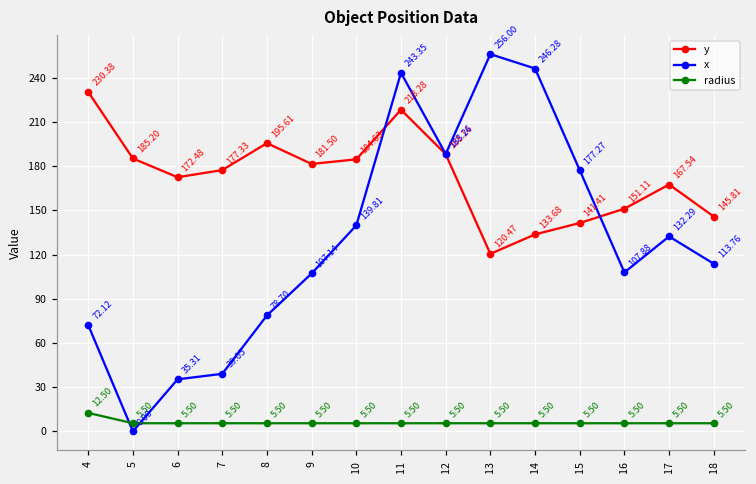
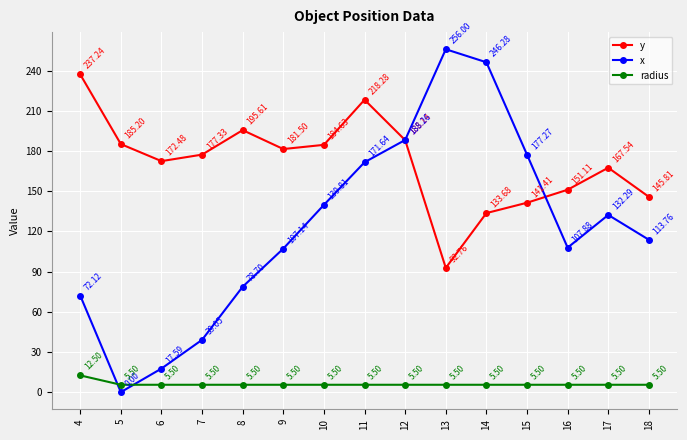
  {
    "y": {
-     "4": 230.38,
+     "4": 237.24,
      "5": 185.20,
      "6": 172.48,
      "7": 177.33,
      "8": 195.61,
      "9": 181.50,
      "10": 184.63,
      "11": 218.28,
-     "13": 120.47,
+     "13": 92.76,
      "14": 133.68,
      "15": 141.41,
      "16": 151.11,
      "17": 167.54,
      "18": 145.81
    },
    "x": {
      "4": 72.12,
-     "6": 35.31,
+     "6": 17.59,
      "7": 39.05,
      "8": 78.70,
      "9": 107.14,
      "10": 139.81,
-     "11": 243.35,
+     "11": 171.64,
      "13": 256.00,
      "14": 246.28,
      "15": 177.27,
      "16": 107.88,
      "17": 132.29,
      "18": 113.76
    },
    "radius": {
      "4": 12.50,
      "6": 5.50,
      "7": 5.50,
      "8": 5.50,
      "9": 5.50,
      "10": 5.50,
      "11": 5.50,
      "12": 5.50,
      "13": 5.50,
      "14": 5.50,
      "15": 5.50,
      "16": 5.50,
      "17": 5.50,
      "18": 5.50
    }
  }
